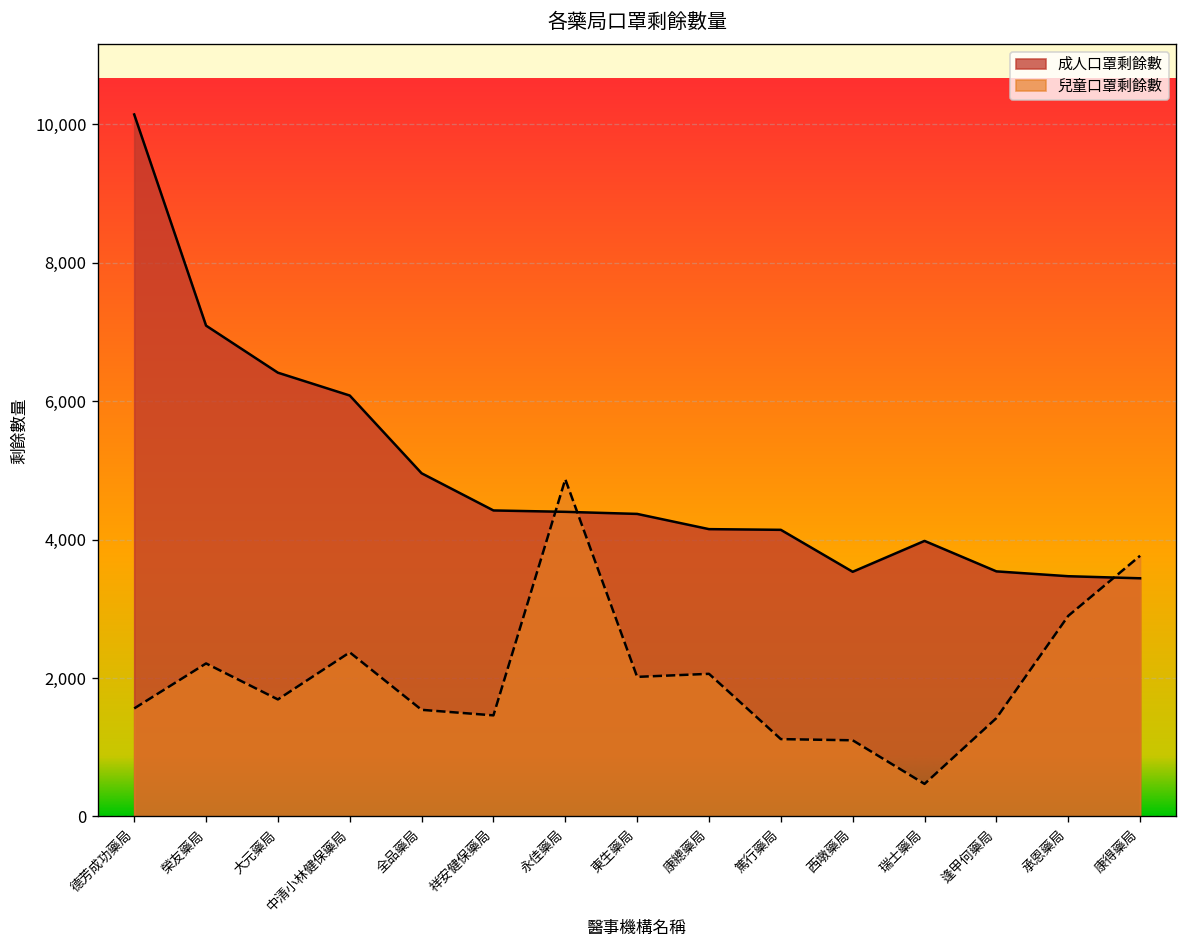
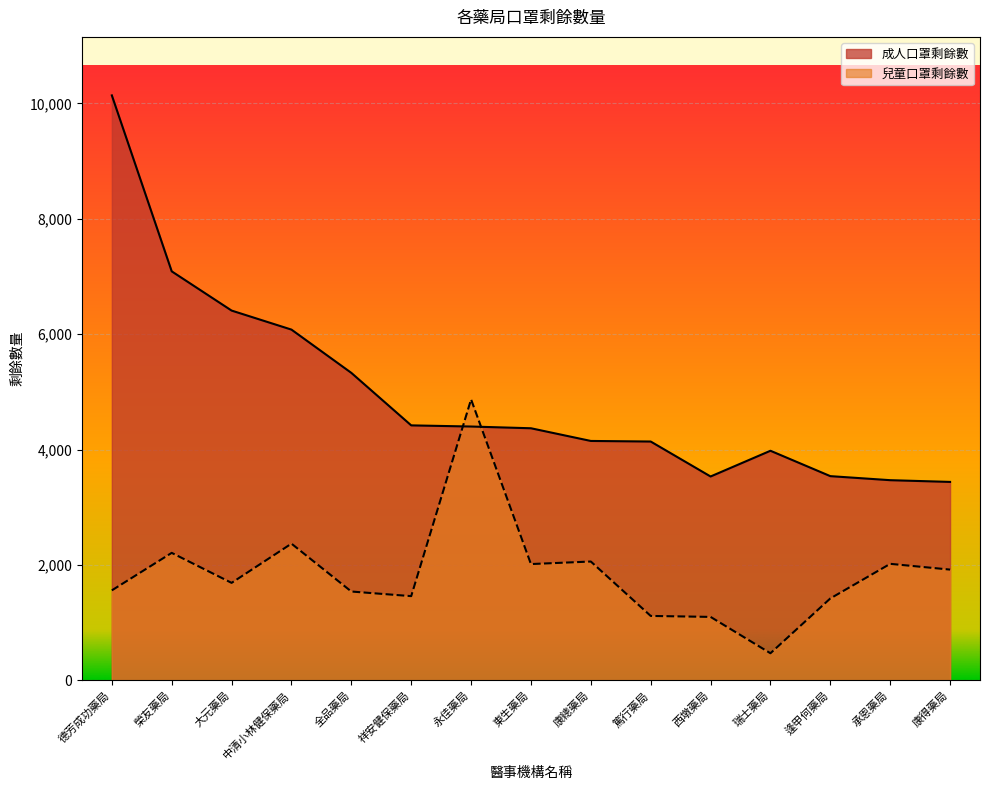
  {
    "成人口罩剩餘數": {
      "德芳成功藥局": "10,100",
      "榮友藥局": "7,100",
      "大元藥局": "6,400",
      "中清小林健保藥局": "6,100",
-     "全品藥局": "5,000",
+     "全品藥局": "5,300",
      "祥安健保藥局": "4,400",
      "永佳藥局": "4,400",
      "東生藥局": "4,400",
      "康總藥局": "4,200",
      "篤行藥局": "4,100",
      "西墩藥局": "3,500",
      "瑞士藥局": "4,000",
      "逢甲何藥局": "3,500",
      "承恩藥局": "3,500",
      "康得藥局": "3,400"
    },
    "兒童口罩剩餘數": {
      "德芳成功藥局": "1,600",
      "榮友藥局": "2,200",
      "大元藥局": "1,700",
      "中清小林健保藥局": "2,400",
      "全品藥局": "1,500",
      "祥安健保藥局": "1,500",
      "永佳藥局": "4,900",
      "東生藥局": "2,000",
      "康總藥局": "2,100",
      "篤行藥局": "1,100",
      "西墩藥局": "1,100",
      "瑞士藥局": "500",
      "逢甲何藥局": "1,400",
-     "承恩藥局": "2,900",
-     "康得藥局": "3,800"
+     "承恩藥局": "2,000",
+     "康得藥局": "1,900"
    }
  }
